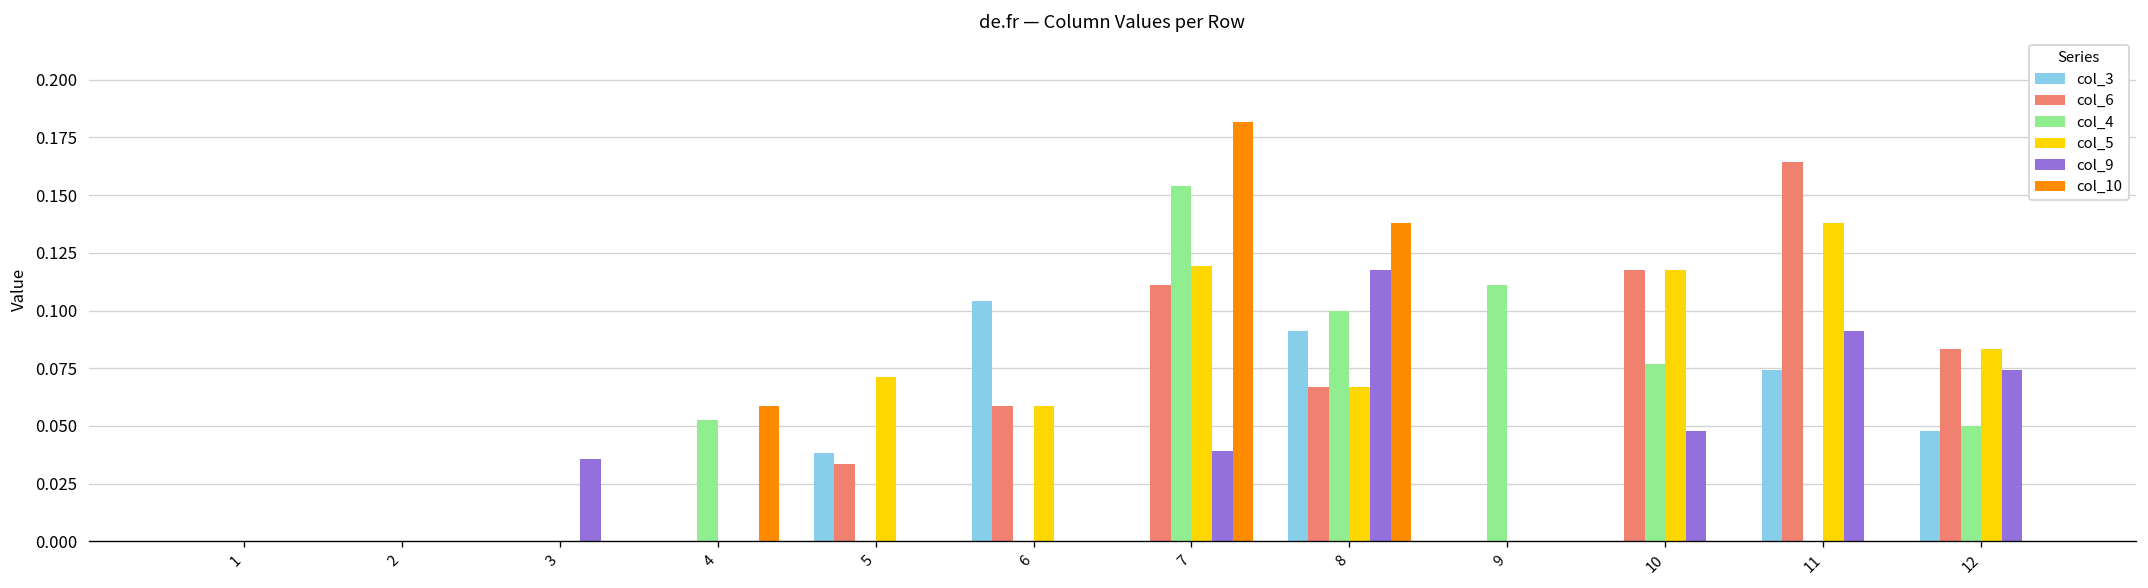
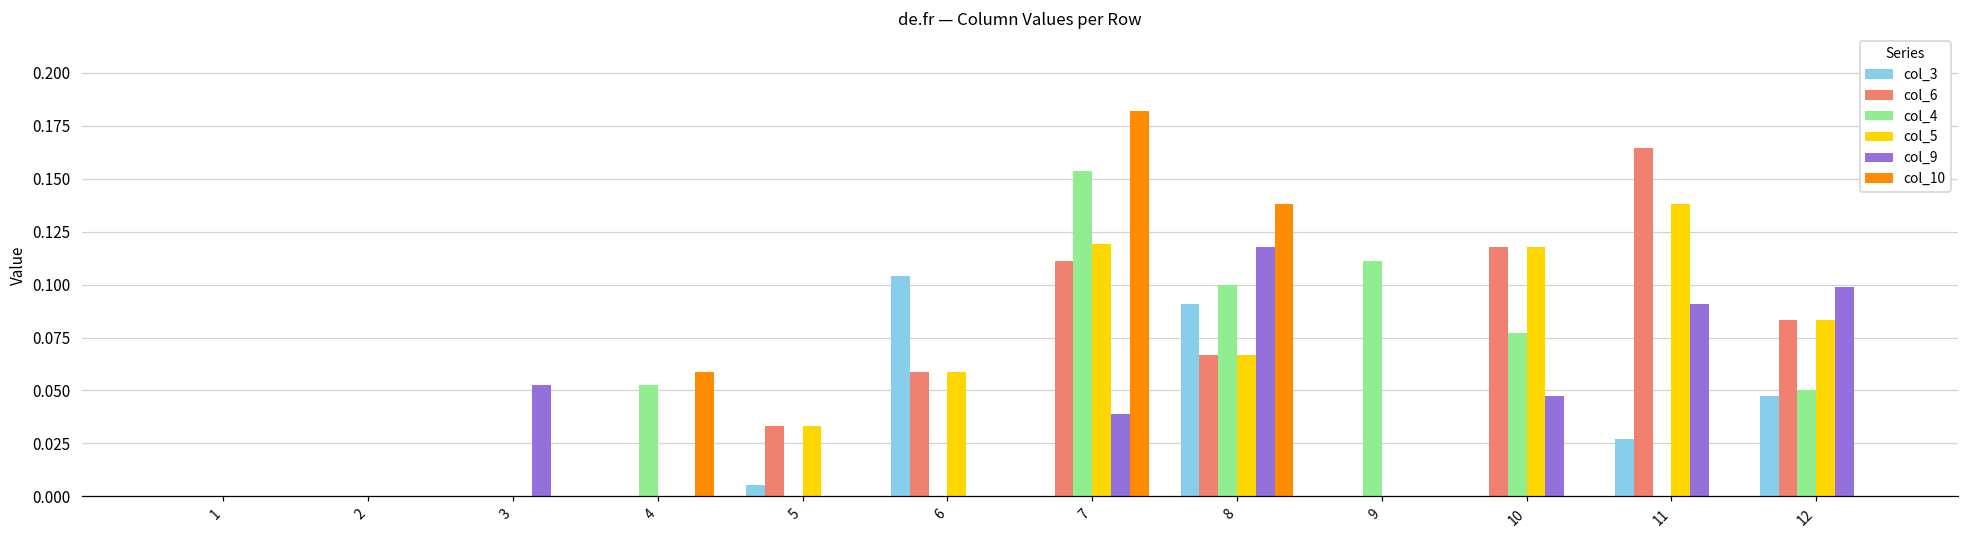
  {
    "col_3": {
      "1": 0.000,
      "2": 0.000,
      "3": 0.000,
      "4": 0.000,
-     "5": 0.038,
+     "5": 0.005,
      "6": 0.104,
      "7": 0.000,
      "8": 0.091,
      "9": 0.000,
      "10": 0.000,
-     "11": 0.074,
+     "11": 0.027,
      "12": 0.048
    },
    "col_6": {
      "1": 0.000,
      "2": 0.000,
      "3": 0.000,
      "4": 0.000,
      "5": 0.033,
      "6": 0.059,
      "7": 0.111,
      "8": 0.067,
      "9": 0.000,
      "10": 0.118,
      "11": 0.164,
      "12": 0.083
    },
    "col_4": {
      "1": 0.000,
      "2": 0.000,
      "3": 0.000,
      "4": 0.053,
      "5": 0.000,
      "6": 0.000,
      "7": 0.154,
      "8": 0.100,
      "9": 0.111,
      "10": 0.077,
      "11": 0.000,
      "12": 0.050
    },
    "col_5": {
      "1": 0.000,
      "2": 0.000,
      "3": 0.000,
      "4": 0.000,
-     "5": 0.071,
+     "5": 0.033,
      "6": 0.059,
      "7": 0.119,
      "8": 0.067,
      "9": 0.000,
      "10": 0.118,
      "11": 0.138,
      "12": 0.083
    },
    "col_9": {
      "1": 0.000,
      "2": 0.000,
-     "3": 0.036,
+     "3": 0.053,
      "4": 0.000,
      "5": 0.000,
      "6": 0.000,
      "7": 0.039,
      "8": 0.118,
      "9": 0.000,
      "10": 0.048,
      "11": 0.091,
-     "12": 0.074
+     "12": 0.099
    },
    "col_10": {
      "1": 0.000,
      "2": 0.000,
      "3": 0.000,
      "4": 0.059,
      "5": 0.000,
      "6": 0.000,
      "7": 0.182,
      "8": 0.138,
      "9": 0.000,
      "10": 0.000,
      "11": 0.000,
      "12": 0.000
    }
  }
